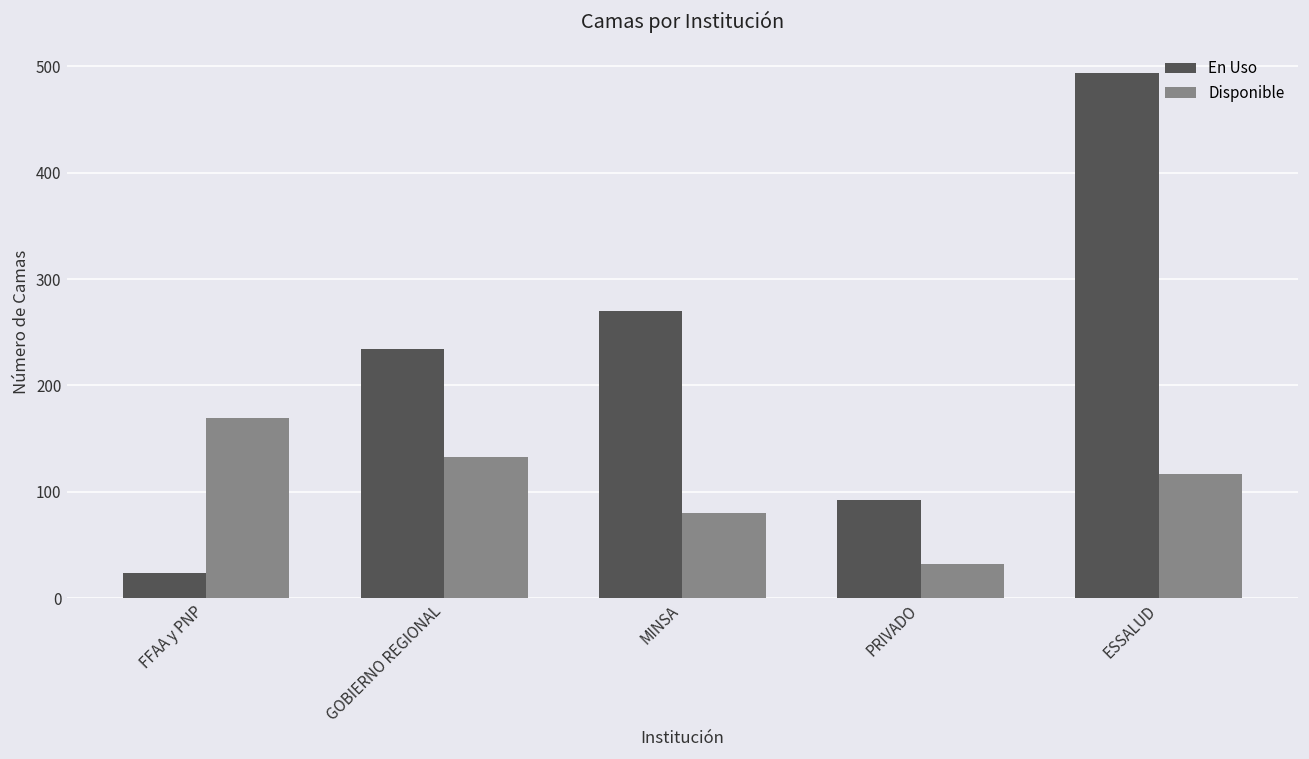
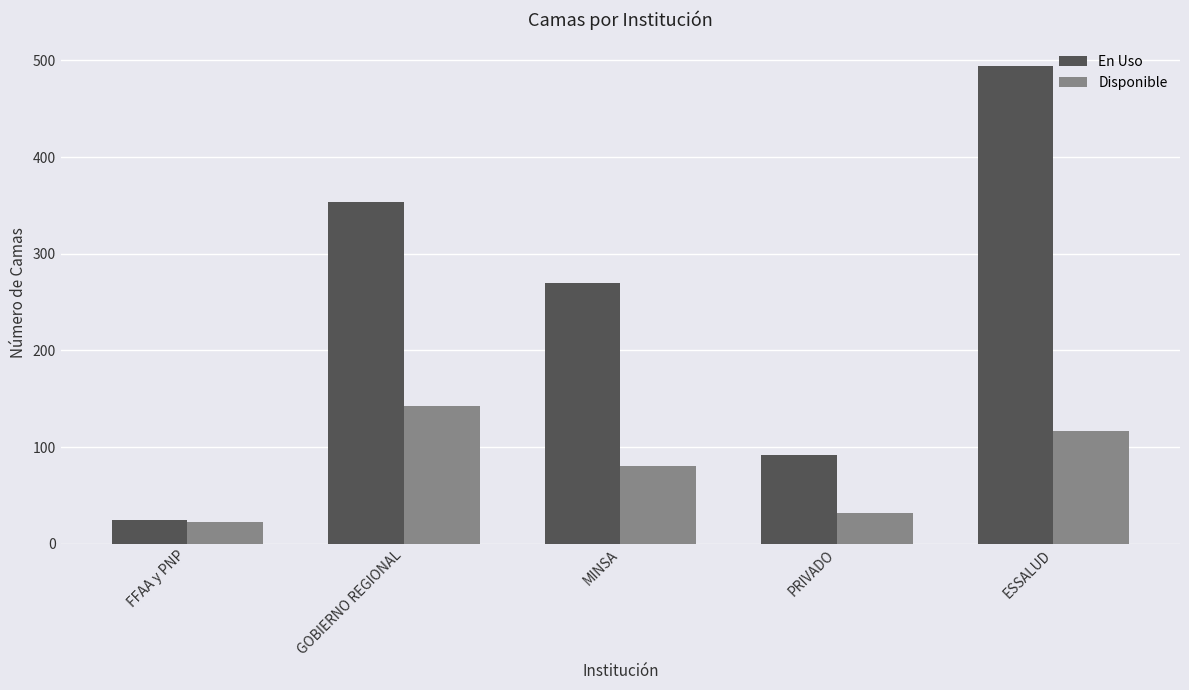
  {
    "En Uso": {
      "FFAA y PNP": 20,
-     "GOBIERNO REGIONAL": 230,
+     "GOBIERNO REGIONAL": 350,
      "MINSA": 270,
      "PRIVADO": 90,
      "ESSALUD": 490
    },
    "Disponible": {
-     "FFAA y PNP": 170,
-     "GOBIERNO REGIONAL": 130,
+     "FFAA y PNP": 20,
+     "GOBIERNO REGIONAL": 140,
      "MINSA": 80,
      "PRIVADO": 30,
      "ESSALUD": 120
    }
  }
